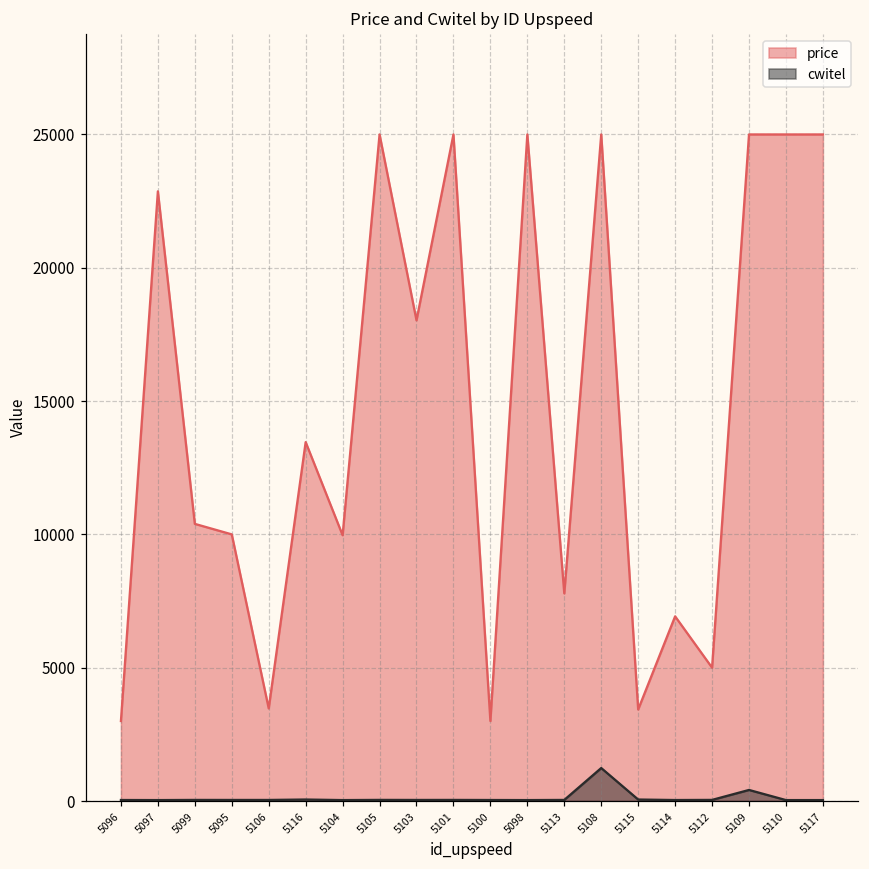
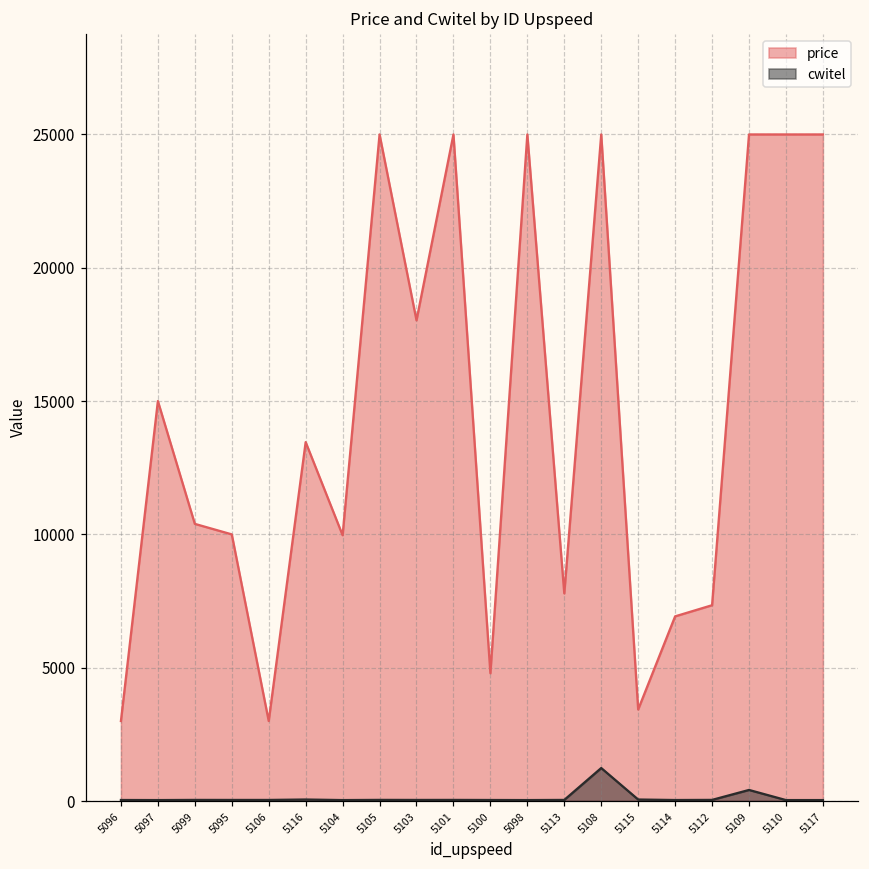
  {
    "price": {
      "5096": 3000,
-     "5097": 22900,
+     "5097": 15000,
      "5099": 10400,
      "5095": 10000,
-     "5106": 3500,
+     "5106": 3000,
      "5116": 13500,
      "5104": 10000,
      "5105": 25000,
      "5103": 18000,
      "5101": 25000,
-     "5100": 3000,
+     "5100": 4800,
      "5098": 25000,
      "5113": 7800,
      "5108": 25000,
      "5115": 3400,
      "5114": 6900,
-     "5112": 5000,
+     "5112": 7300,
      "5109": 25000,
      "5110": 25000,
      "5117": 25000
    },
    "cwitel": {
      "5096": 0,
      "5097": 0,
      "5099": 0,
      "5095": 0,
      "5106": 0,
      "5116": 100,
      "5104": 0,
      "5105": 0,
      "5103": 0,
      "5101": 0,
      "5100": 0,
      "5098": 0,
      "5113": 0,
      "5108": 1200,
      "5115": 100,
      "5114": 0,
      "5112": 0,
      "5109": 400,
      "5110": 0,
      "5117": 0
    }
  }
